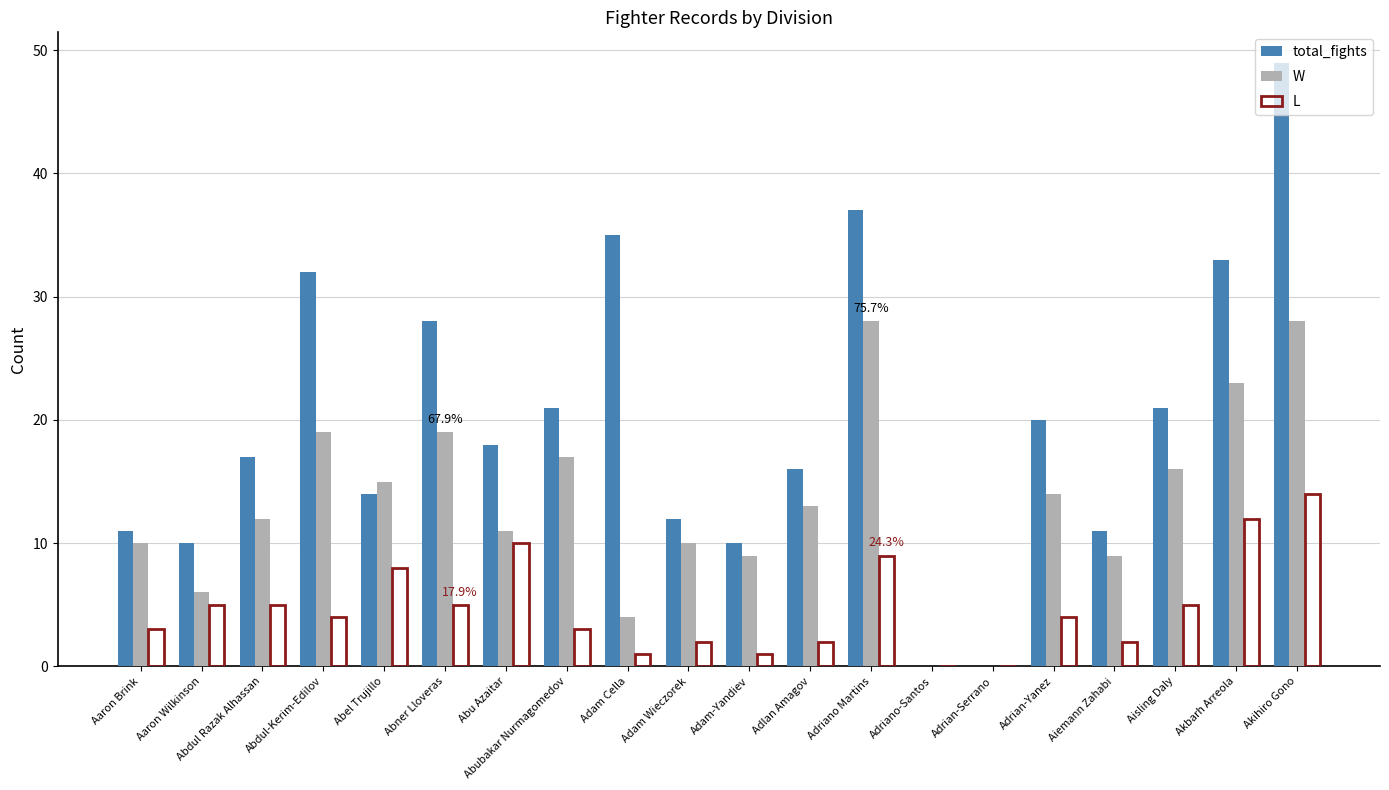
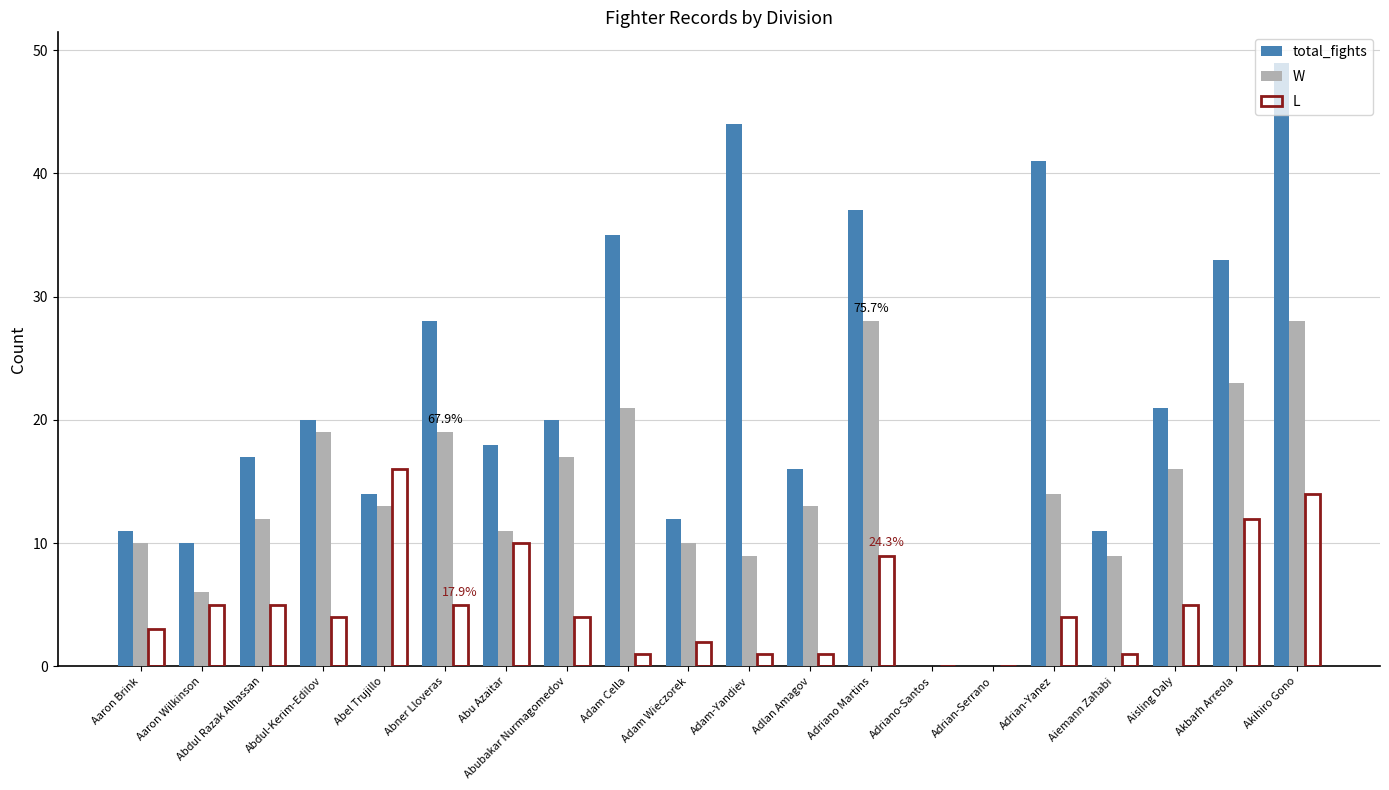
  {
    "total_fights": {
      "Aaron Brink": 11,
      "Aaron Wilkinson": 10,
      "Abdul Razak Alhassan": 17,
-     "Abdul-Kerim-Edilov": 32,
+     "Abdul-Kerim-Edilov": 20,
      "Abel Trujillo": 14,
      "Abner Lloveras": 28,
      "Abu Azaitar": 18,
-     "Abubakar Nurmagomedov": 21,
+     "Abubakar Nurmagomedov": 20,
      "Adam Cella": 35,
      "Adam Wieczorek": 12,
-     "Adam-Yandiev": 10,
+     "Adam-Yandiev": 44,
      "Adlan Amagov": 16,
      "Adriano Martins": 37,
      "Adriano-Santos": 0,
      "Adrian-Serrano": 0,
-     "Adrian-Yanez": 20,
+     "Adrian-Yanez": 41,
      "Aiemann Zahabi": 11,
      "Aisling Daly": 21,
      "Akbarh Arreola": 33
    },
    "W": {
      "Aaron Brink": 10,
      "Aaron Wilkinson": 6,
      "Abdul Razak Alhassan": 12,
      "Abdul-Kerim-Edilov": 19,
-     "Abel Trujillo": 15,
+     "Abel Trujillo": 13,
      "Abu Azaitar": 11,
      "Abubakar Nurmagomedov": 17,
-     "Adam Cella": 4,
+     "Adam Cella": 21,
      "Adam Wieczorek": 10,
      "Adam-Yandiev": 9,
      "Adlan Amagov": 13,
      "Adriano-Santos": 0,
      "Adrian-Serrano": 0,
      "Adrian-Yanez": 14,
      "Aiemann Zahabi": 9,
      "Aisling Daly": 16,
      "Akbarh Arreola": 23,
      "Akihiro Gono": 28
    },
    "L": {
      "Aaron Brink": 3,
      "Aaron Wilkinson": 5,
      "Abdul Razak Alhassan": 5,
      "Abdul-Kerim-Edilov": 4,
-     "Abel Trujillo": 8,
+     "Abel Trujillo": 16,
      "Abu Azaitar": 10,
-     "Abubakar Nurmagomedov": 3,
+     "Abubakar Nurmagomedov": 4,
      "Adam Cella": 1,
      "Adam Wieczorek": 2,
      "Adam-Yandiev": 1,
-     "Adlan Amagov": 2,
+     "Adlan Amagov": 1,
      "Adriano-Santos": 0,
      "Adrian-Serrano": 0,
      "Adrian-Yanez": 4,
-     "Aiemann Zahabi": 2,
+     "Aiemann Zahabi": 1,
      "Aisling Daly": 5,
      "Akbarh Arreola": 12,
      "Akihiro Gono": 14
    }
  }
